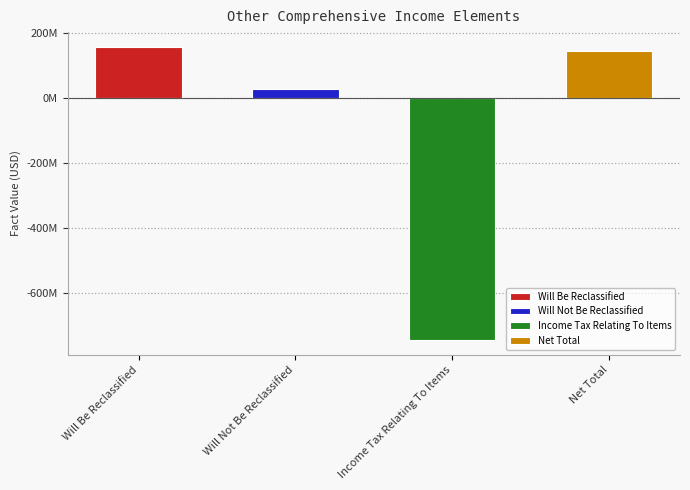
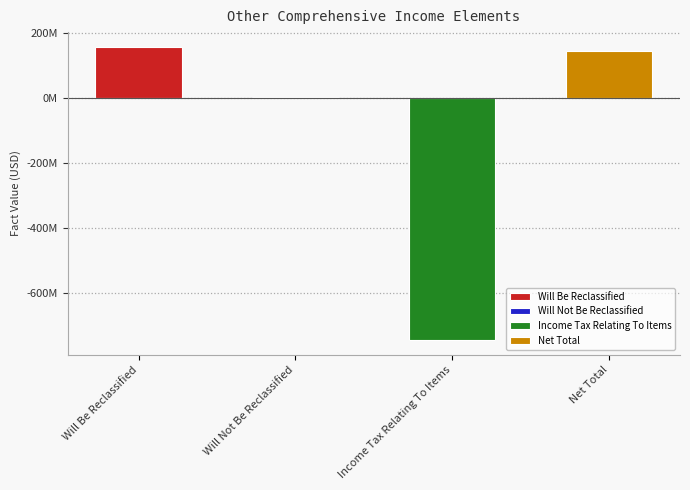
  {
    "Will Be Reclassified": 160000000,
-   "Will Not Be Reclassified": 30000000,
+   "Will Not Be Reclassified": 0,
    "Income Tax Relating To Items": -740000000,
    "Net Total": 140000000
  }
